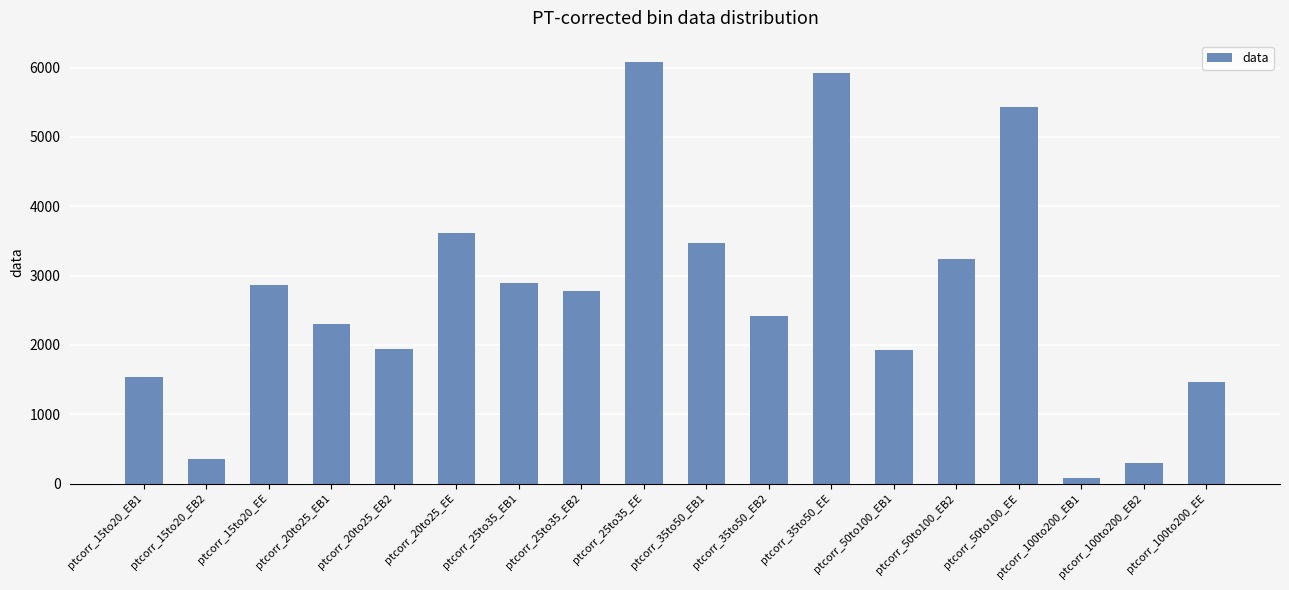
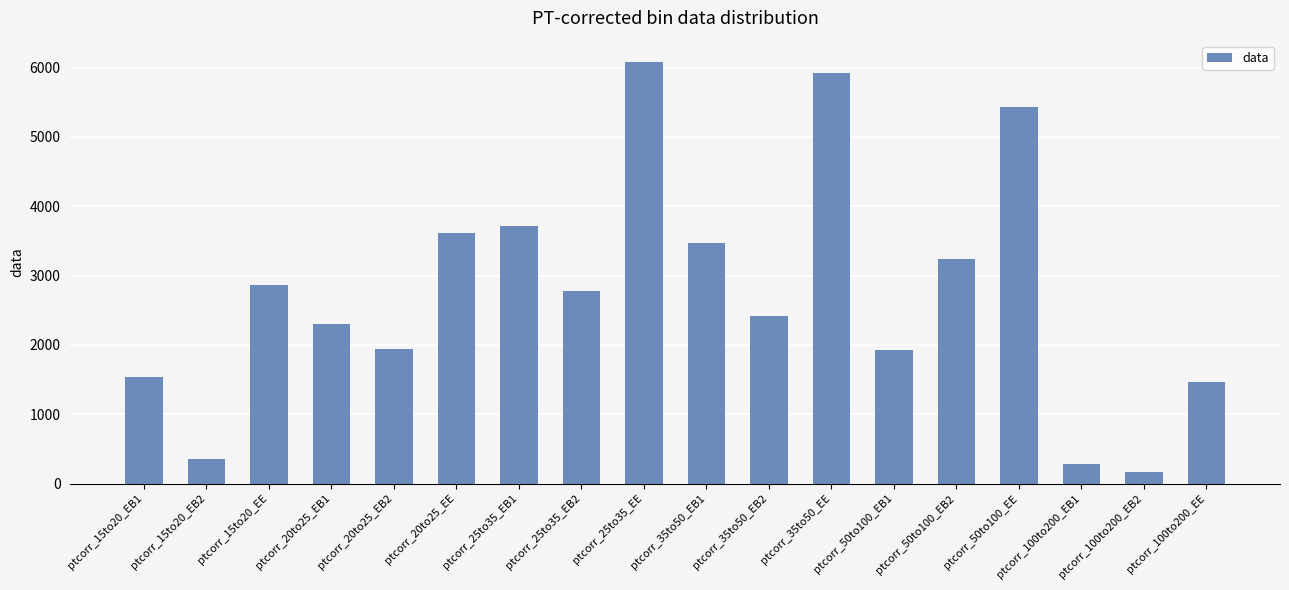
  {
    "ptcorr_15to20_EB1": 1500,
    "ptcorr_15to20_EB2": 400,
    "ptcorr_15to20_EE": 2900,
    "ptcorr_20to25_EB1": 2300,
    "ptcorr_20to25_EB2": 1900,
    "ptcorr_20to25_EE": 3600,
-   "ptcorr_25to35_EB1": 2900,
+   "ptcorr_25to35_EB1": 3700,
    "ptcorr_25to35_EB2": 2800,
    "ptcorr_25to35_EE": 6100,
    "ptcorr_35to50_EB1": 3500,
    "ptcorr_35to50_EB2": 2400,
    "ptcorr_35to50_EE": 5900,
    "ptcorr_50to100_EB1": 1900,
    "ptcorr_50to100_EB2": 3200,
    "ptcorr_50to100_EE": 5400,
-   "ptcorr_100to200_EB1": 100,
-   "ptcorr_100to200_EB2": 300,
+   "ptcorr_100to200_EB1": 300,
+   "ptcorr_100to200_EB2": 200,
    "ptcorr_100to200_EE": 1500
  }
